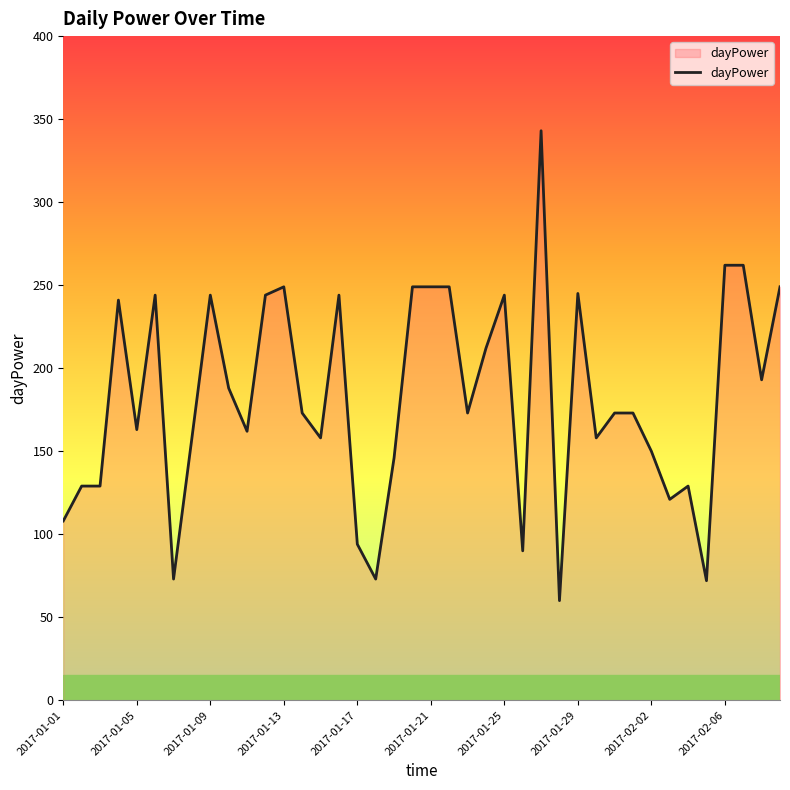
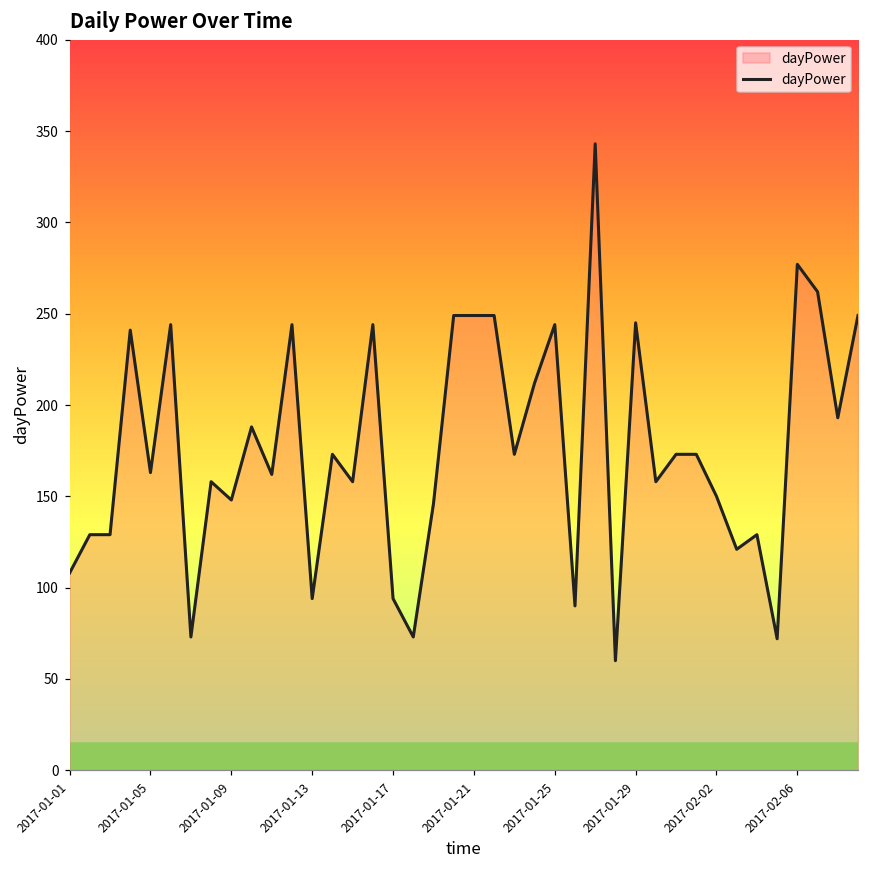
  {
    "2017-01-01": 108,
    "2017-01-05": 163,
-   "2017-01-09": 244,
-   "2017-01-13": 249,
+   "2017-01-09": 148,
+   "2017-01-13": 94,
    "2017-01-17": 94,
    "2017-01-21": 249,
    "2017-01-25": 244,
    "2017-01-29": 245,
    "2017-02-02": 150,
-   "2017-02-06": 262
+   "2017-02-06": 277
  }
